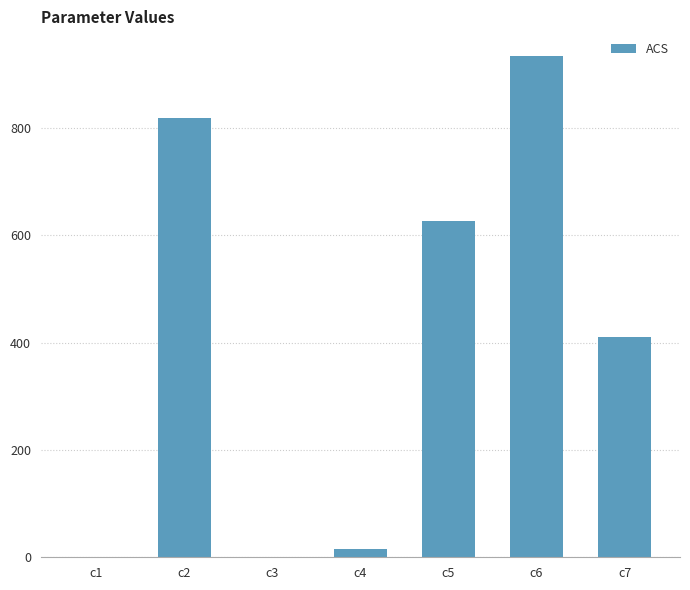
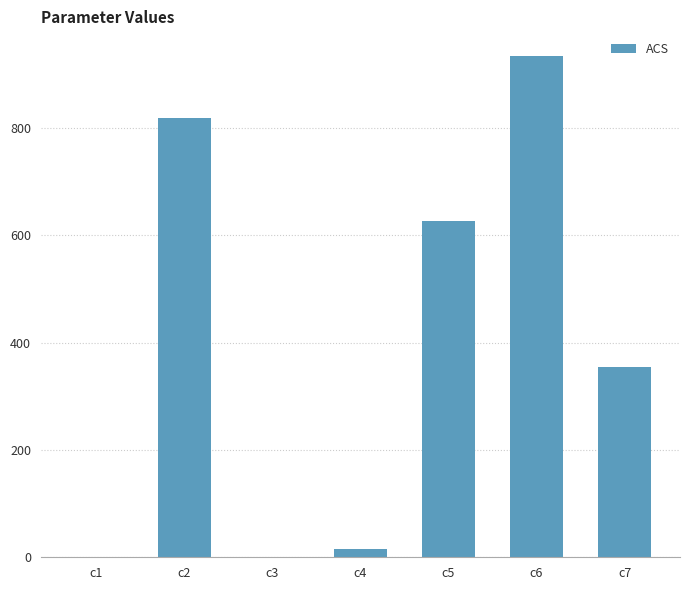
  {
    "c2": 820,
    "c4": 20,
    "c5": 630,
    "c6": 930,
-   "c7": 410
+   "c7": 350
  }
